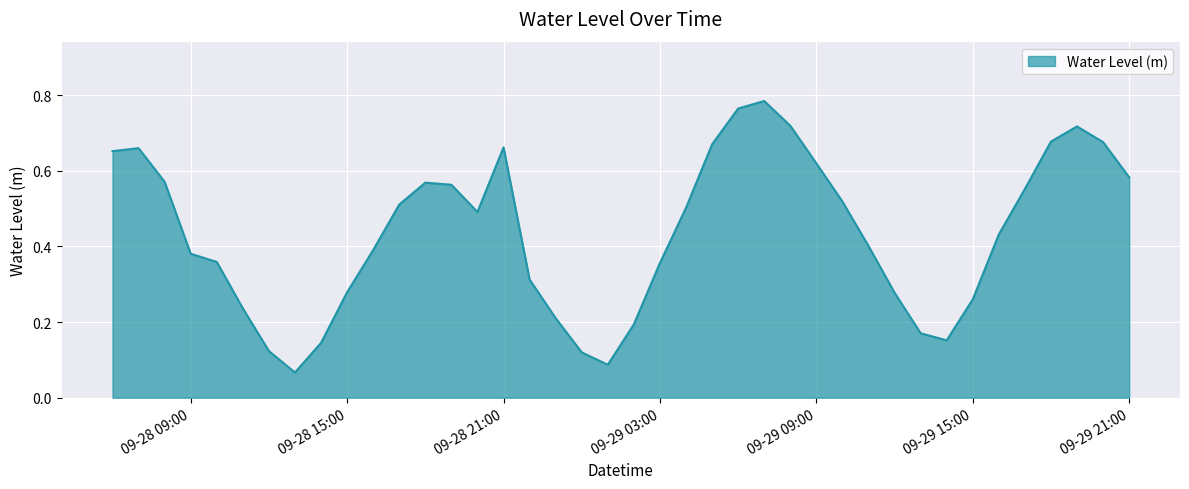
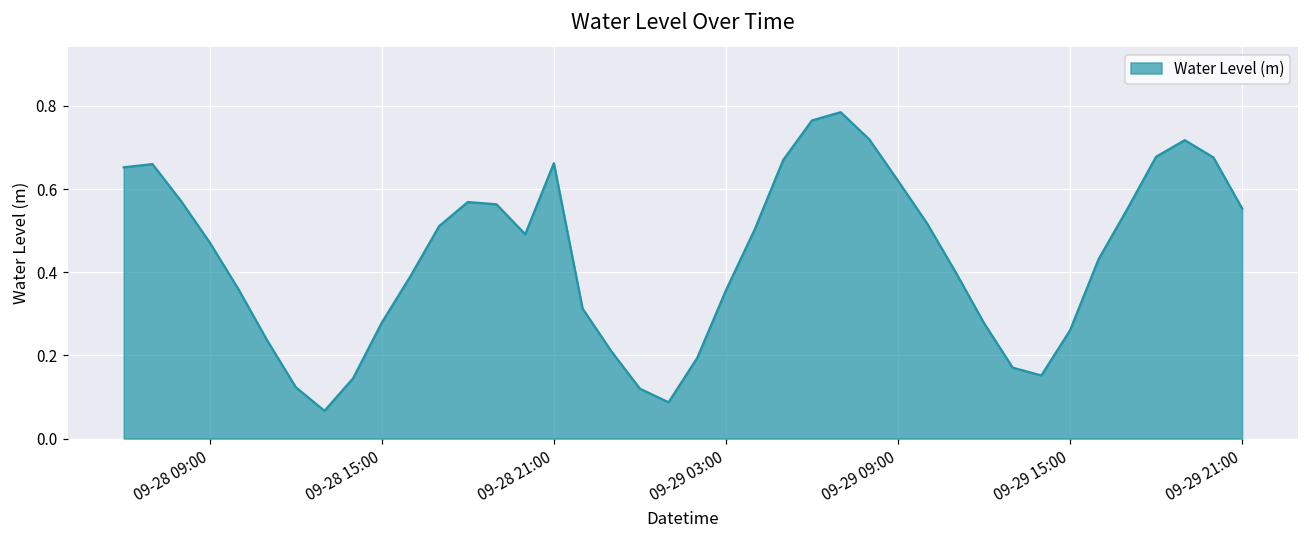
  {
-   "09-28 09:00": 0.38,
+   "09-28 09:00": 0.47,
    "09-28 15:00": 0.28,
    "09-28 21:00": 0.66,
    "09-29 03:00": 0.36,
    "09-29 09:00": 0.62,
    "09-29 15:00": 0.26,
-   "09-29 21:00": 0.58
+   "09-29 21:00": 0.55
  }
